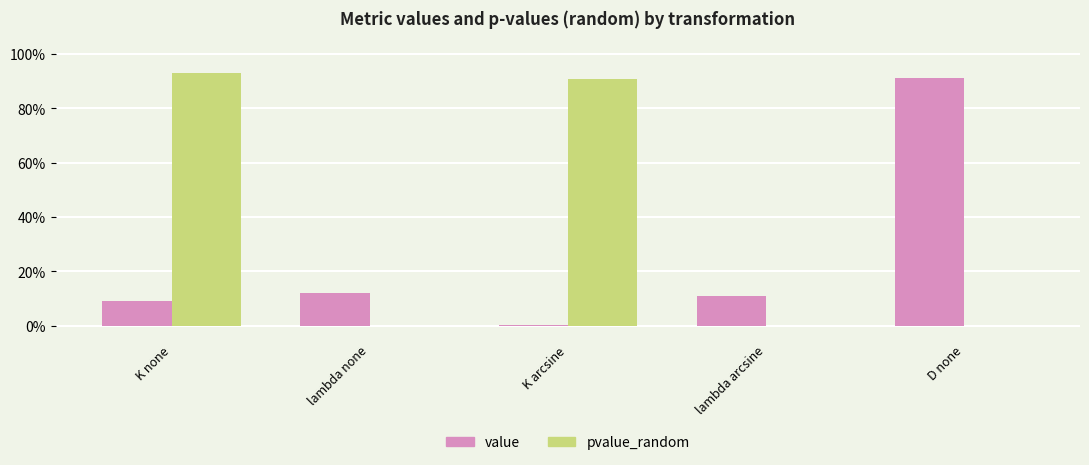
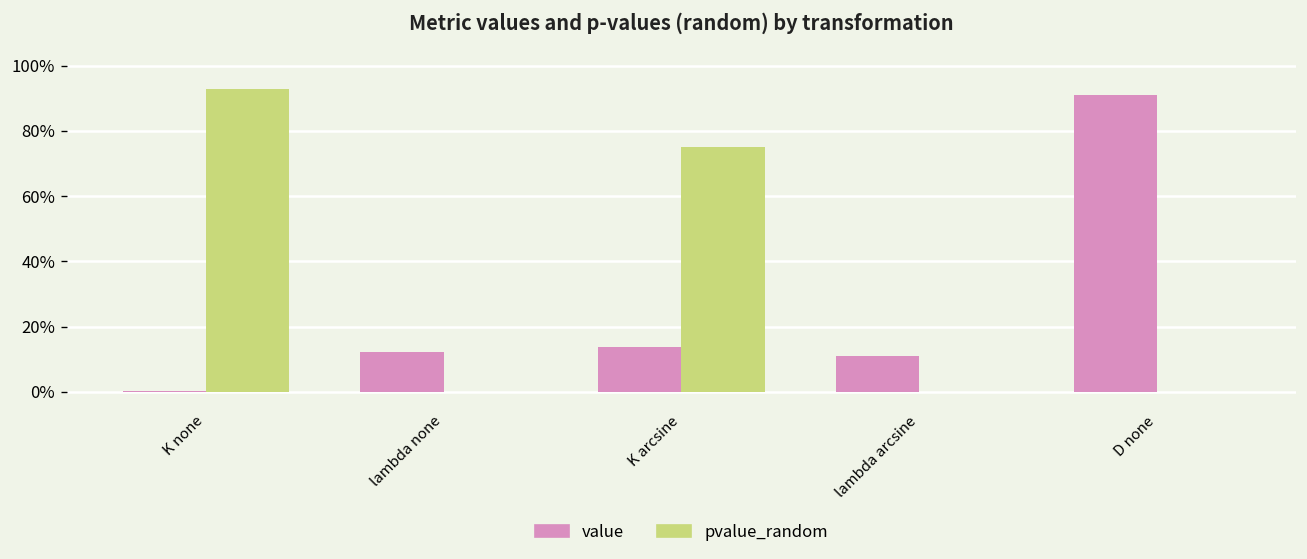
  {
    "value": {
-     "K none": "9%",
+     "K none": "0%",
      "lambda none": "12%",
-     "K arcsine": "0%",
+     "K arcsine": "14%",
      "lambda arcsine": "11%",
      "D none": "91%"
    },
    "pvalue_random": {
      "K none": "93%",
-     "K arcsine": "91%",
+     "K arcsine": "75%",
      "D none": "0%"
    }
  }
